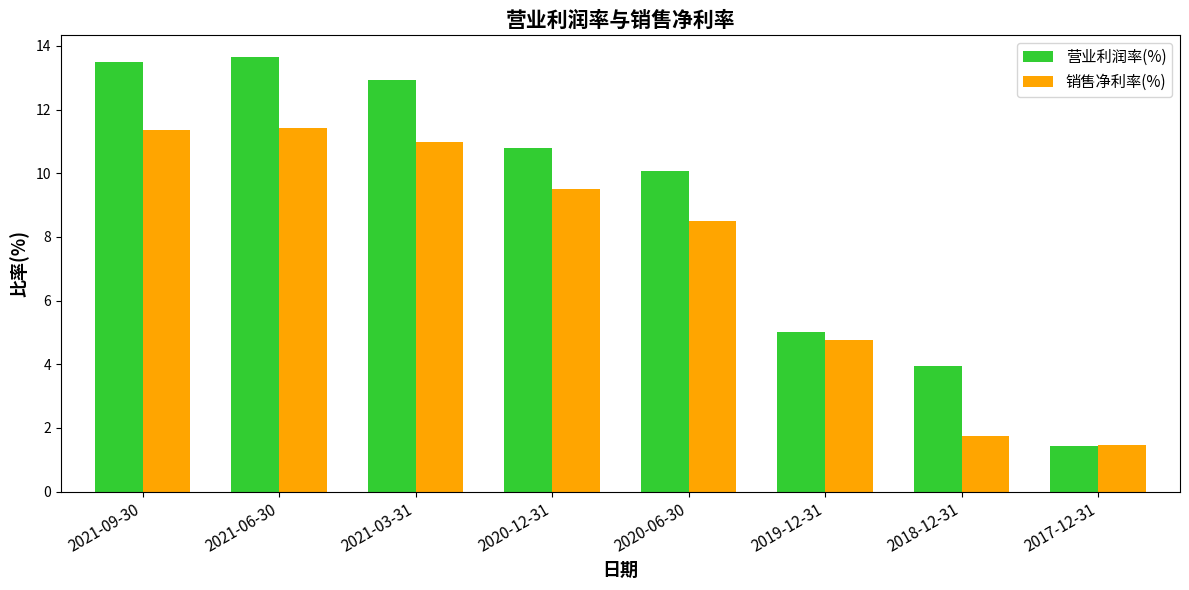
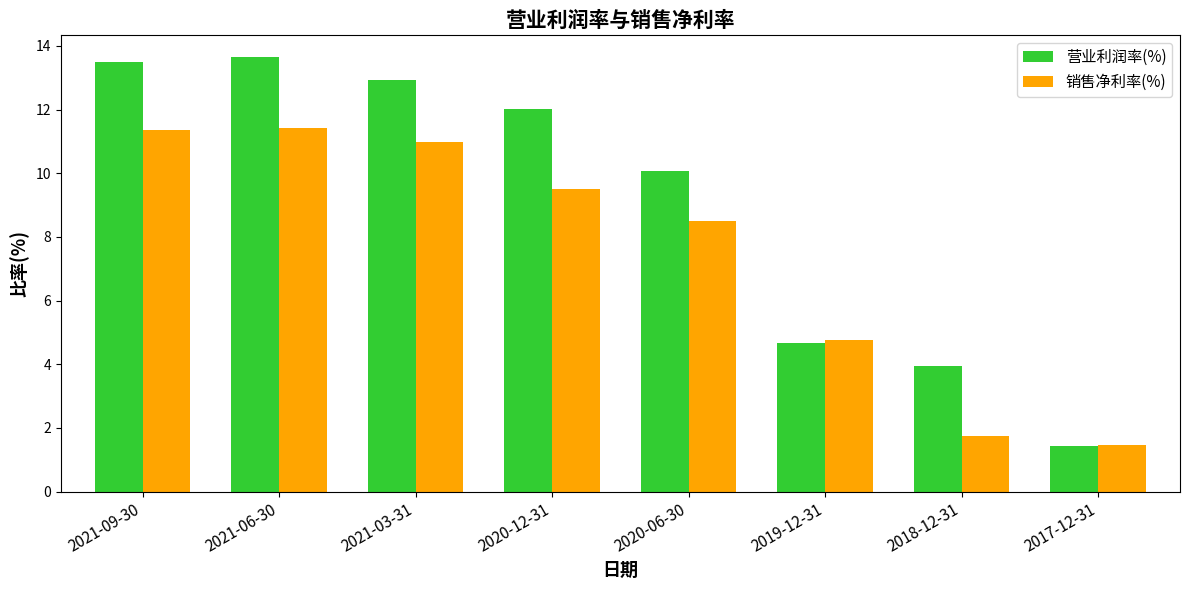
  {
    "营业利润率(%)": {
      "2021-09-30": 13.5,
      "2021-06-30": 13.6,
      "2021-03-31": 12.9,
-     "2020-12-31": 10.8,
+     "2020-12-31": 12.0,
      "2020-06-30": 10.1,
-     "2019-12-31": 5.0,
+     "2019-12-31": 4.7,
      "2018-12-31": 3.9,
      "2017-12-31": 1.4
    },
    "销售净利率(%)": {
      "2021-09-30": 11.4,
      "2021-06-30": 11.4,
      "2021-03-31": 11.0,
      "2020-12-31": 9.5,
      "2020-06-30": 8.5,
      "2019-12-31": 4.8,
      "2018-12-31": 1.8,
      "2017-12-31": 1.5
    }
  }
